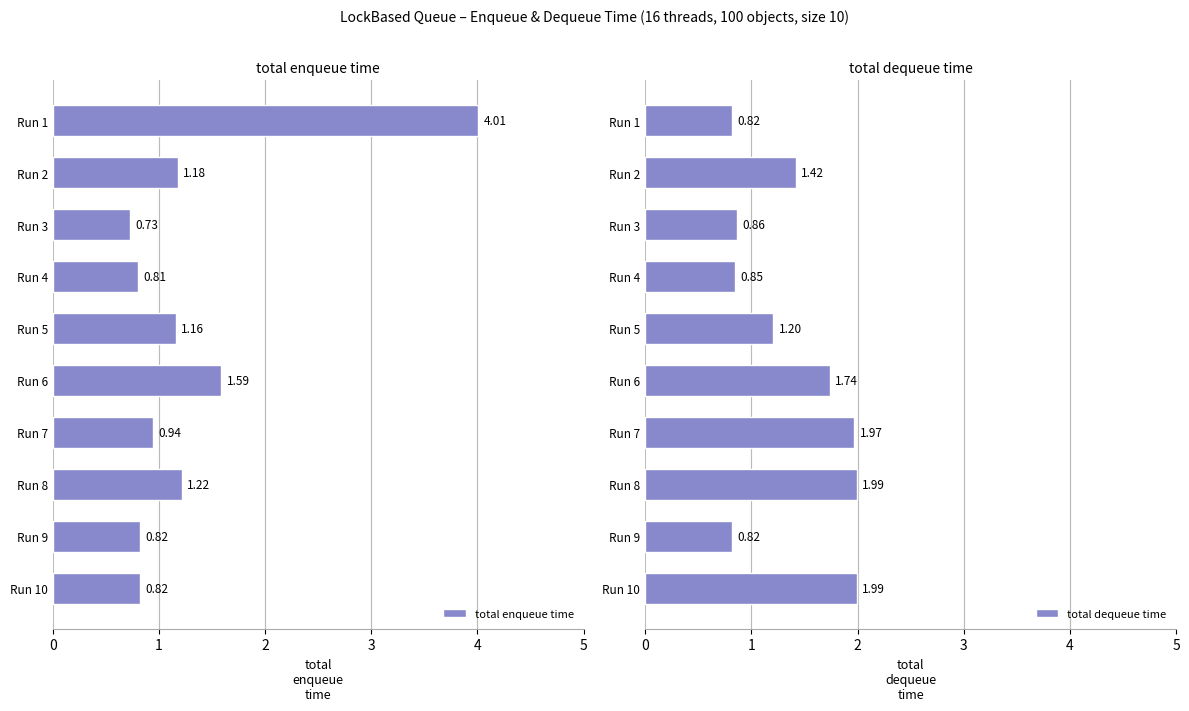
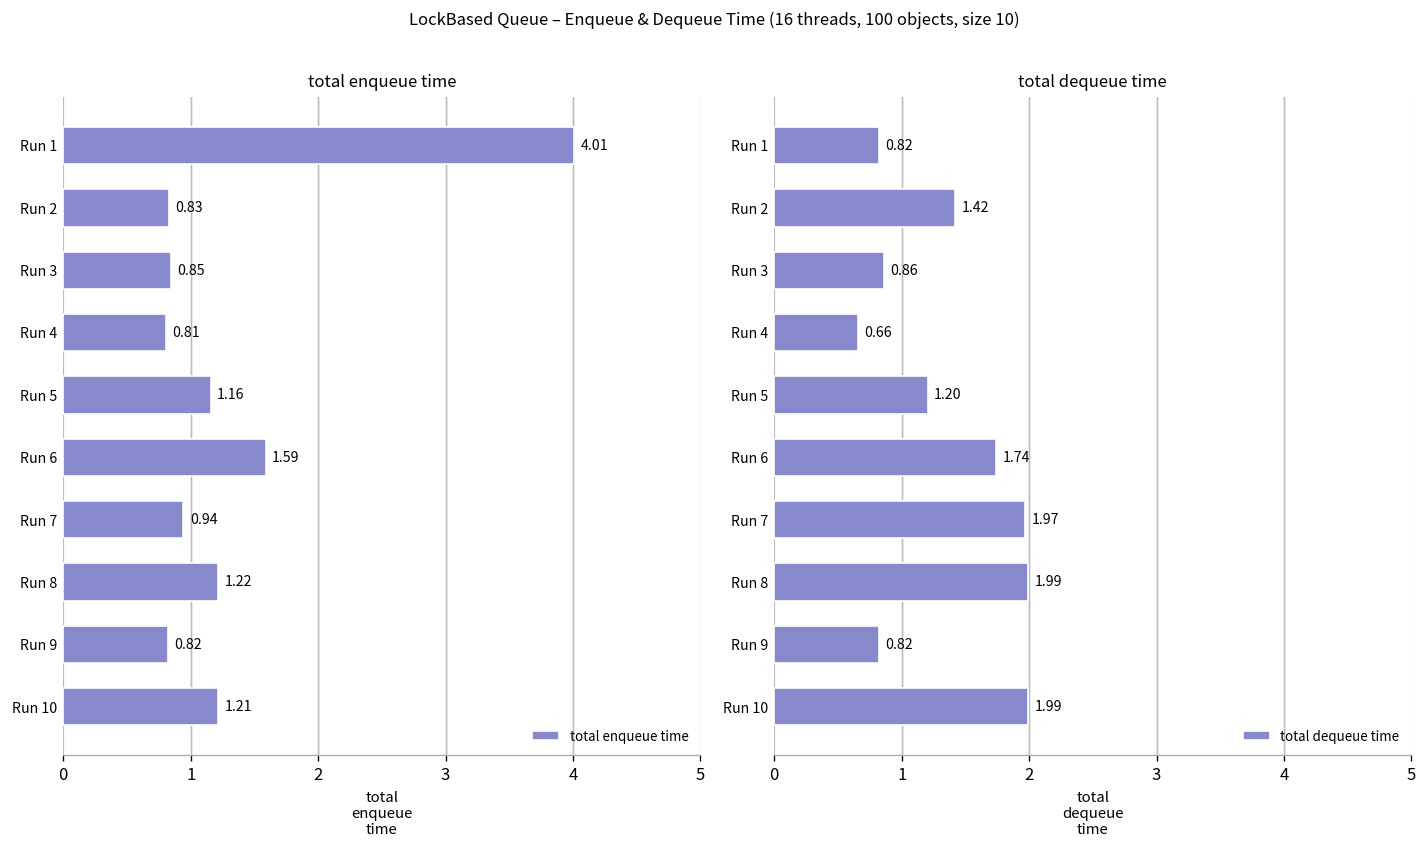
  {
    "total enqueue time": {
      "Run 1": 4.01,
-     "Run 2": 1.18,
-     "Run 3": 0.73,
+     "Run 2": 0.83,
+     "Run 3": 0.85,
      "Run 4": 0.81,
      "Run 5": 1.16,
      "Run 6": 1.59,
      "Run 7": 0.94,
      "Run 8": 1.22,
      "Run 9": 0.82,
-     "Run 10": 0.82
+     "Run 10": 1.21
    },
    "total dequeue time": {
      "Run 1": 0.82,
      "Run 2": 1.42,
      "Run 3": 0.86,
-     "Run 4": 0.85,
+     "Run 4": 0.66,
      "Run 5": 1.20,
      "Run 6": 1.74,
      "Run 7": 1.97,
      "Run 8": 1.99,
      "Run 9": 0.82,
      "Run 10": 1.99
    }
  }
